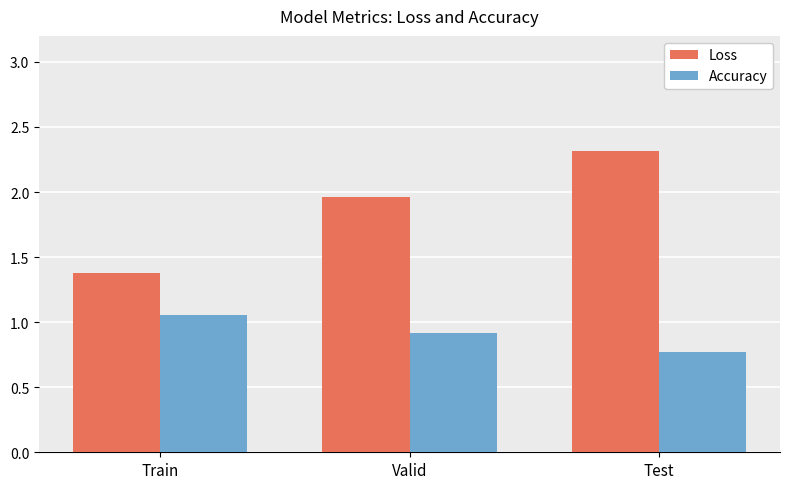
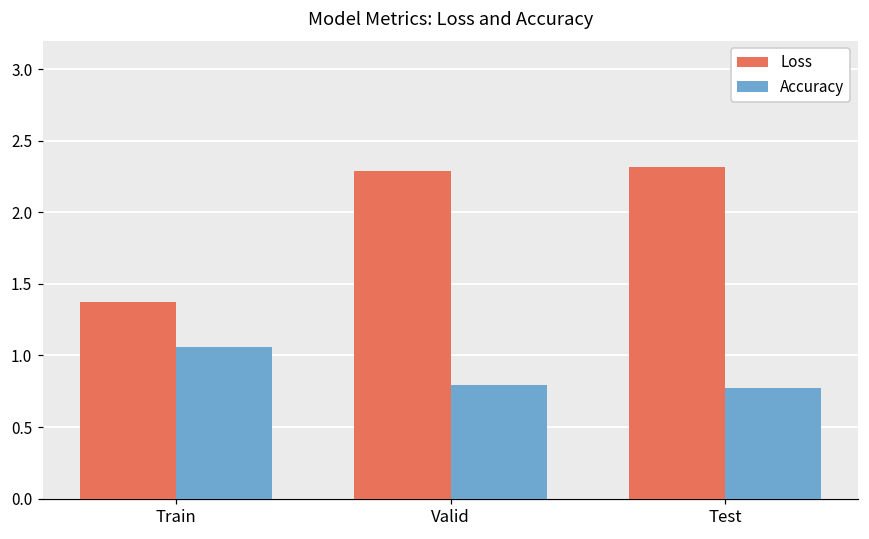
  {
    "Loss": {
      "Train": 1.38,
-     "Valid": 1.97,
+     "Valid": 2.29,
      "Test": 2.31
    },
    "Accuracy": {
      "Train": 1.06,
-     "Valid": 0.92,
+     "Valid": 0.79,
      "Test": 0.77
    }
  }
